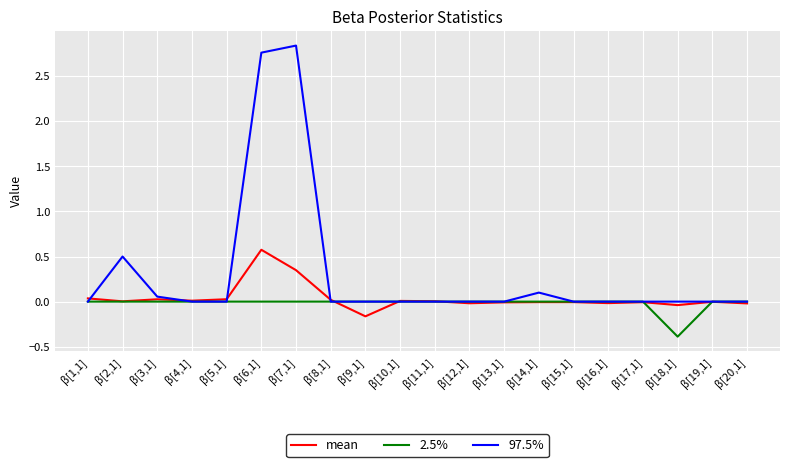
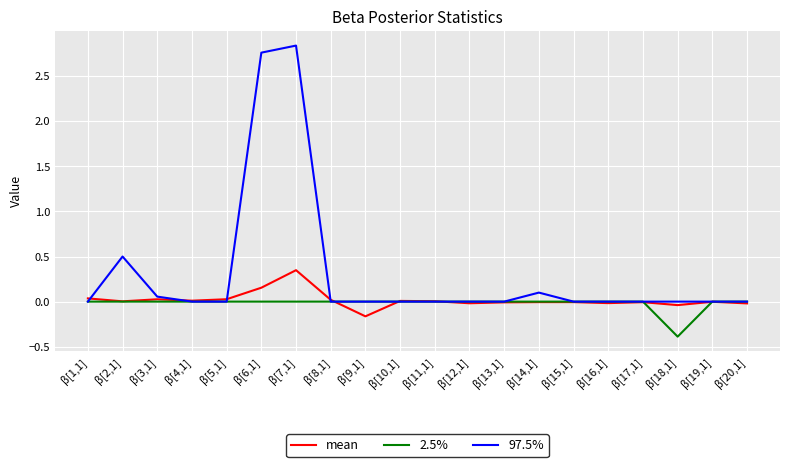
  {
    "mean": {
      "β[1,1]": 0.0,
-     "β[6,1]": 0.6,
+     "β[6,1]": 0.2,
      "β[7,1]": 0.3,
      "β[9,1]": -0.2,
      "β[18,1]": 0.0
    },
    "2.5%": {
      "β[6,1]": 0.0,
      "β[7,1]": 0.0,
      "β[18,1]": -0.4
    },
    "97.5%": {
      "β[2,1]": 0.5,
      "β[3,1]": 0.1,
      "β[6,1]": 2.8,
      "β[7,1]": 2.8,
      "β[14,1]": 0.1,
      "β[18,1]": 0.0
    }
  }
